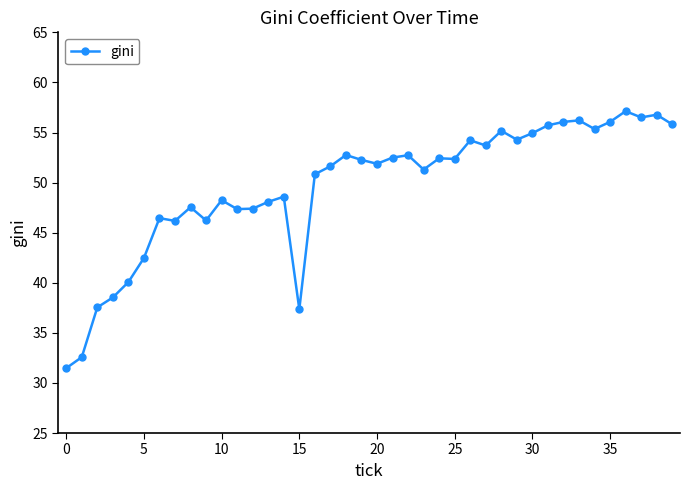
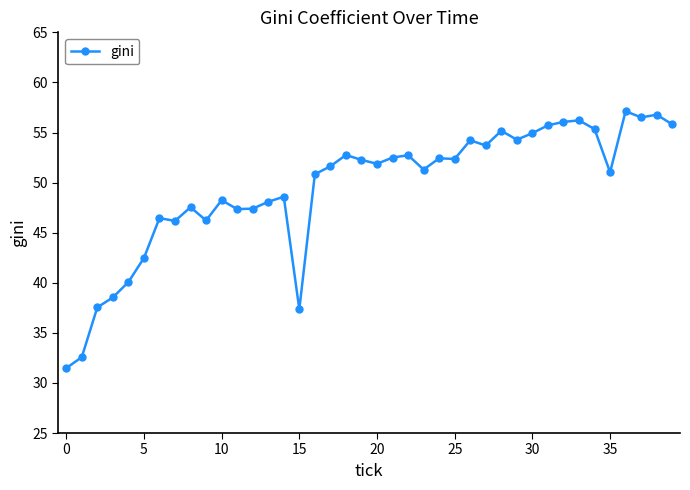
  {
    "0": 31.5,
    "5": 42.5,
    "10": 48.2,
    "15": 37.4,
    "20": 51.9,
    "25": 52.4,
    "30": 54.9,
-   "35": 56.1
+   "35": 51.0
  }
